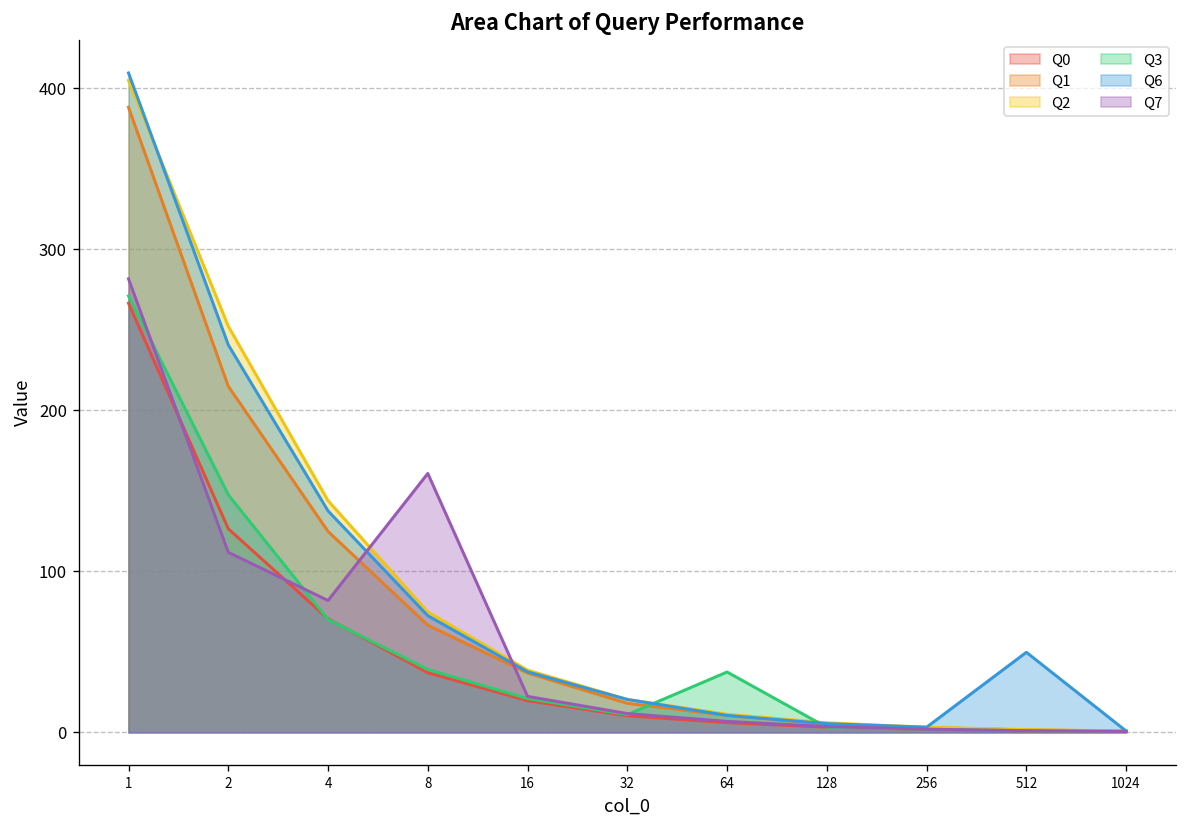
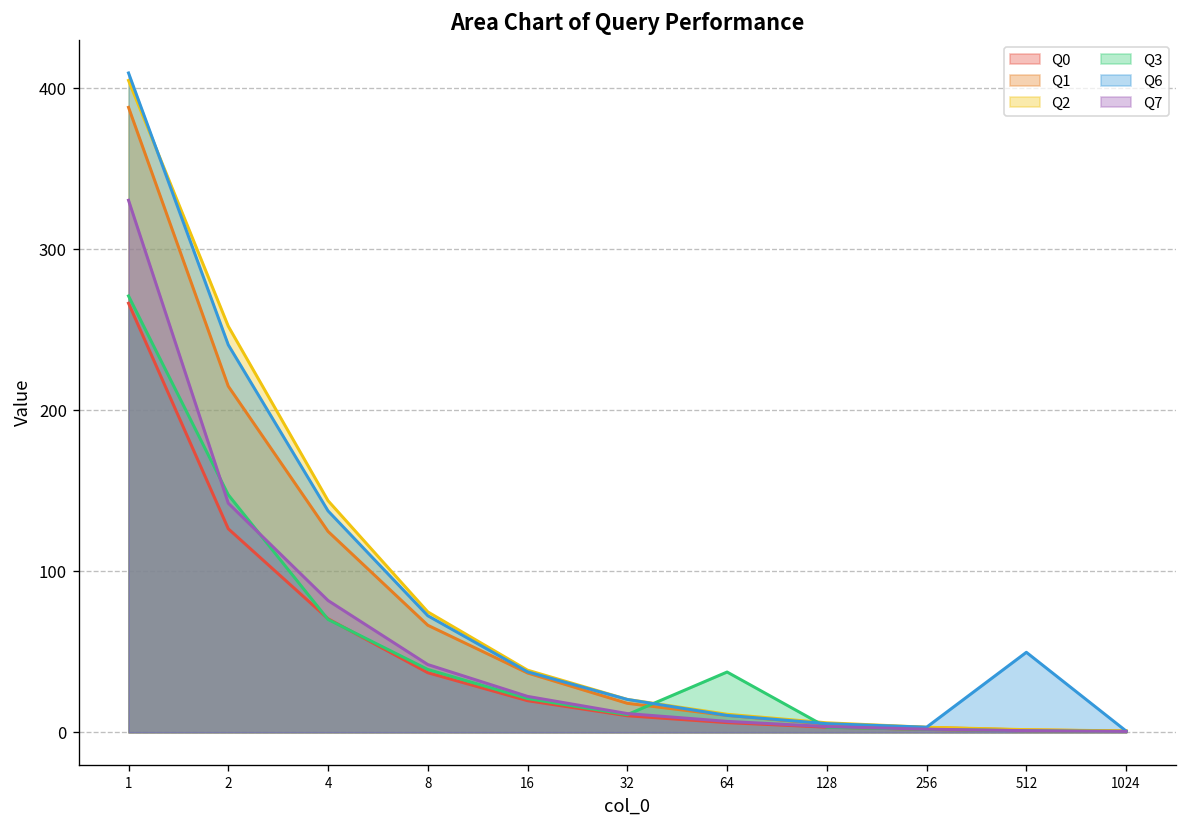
  {
    "Q3": {
      "1": 271,
      "2": 147,
      "8": 39,
      "64": 37
    },
    "Q6": {
      "1": 409,
      "2": 241,
      "4": 137,
      "8": 72,
      "512": 50
    },
    "Q7": {
-     "1": 282,
-     "2": 112,
+     "1": 330,
+     "2": 142,
      "4": 82,
-     "8": 161
+     "8": 42
    }
  }
